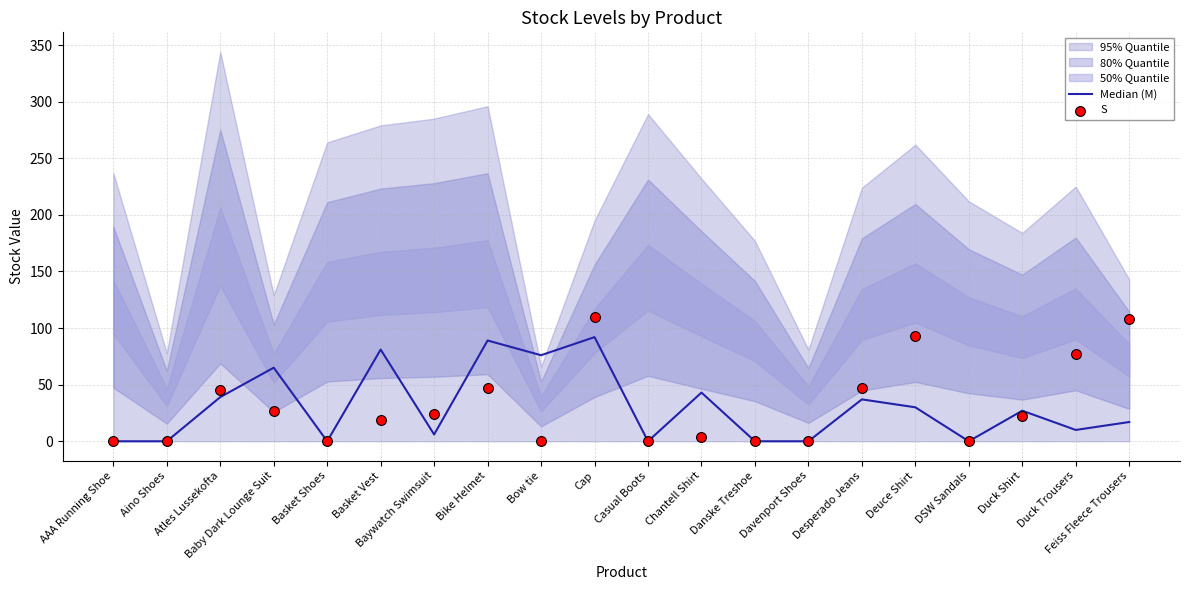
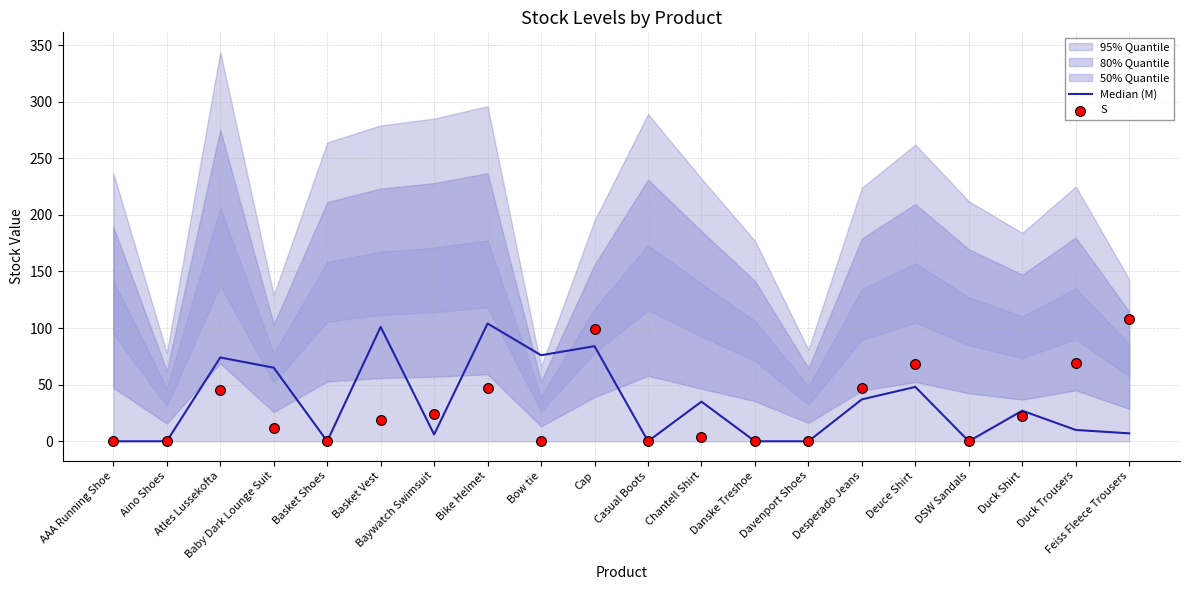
  {
    "Median (M)": {
-     "Atles Lussekofta": 39,
+     "Atles Lussekofta": 74,
      "Baby Dark Lounge Suit": 65,
-     "Basket Vest": 81,
+     "Basket Vest": 101,
      "Baywatch Swimsuit": 6,
-     "Bike Helmet": 89,
+     "Bike Helmet": 104,
      "Bow tie": 76,
-     "Cap": 92,
-     "Chantell Shirt": 43,
+     "Cap": 84,
+     "Chantell Shirt": 35,
      "Desperado Jeans": 37,
-     "Deuce Shirt": 30,
+     "Deuce Shirt": 48,
      "Duck Shirt": 27,
      "Duck Trousers": 10,
-     "Feiss Fleece Trousers": 17
+     "Feiss Fleece Trousers": 7
    },
    "S": {
-     "Baby Dark Lounge Suit": 27,
-     "Cap": 110,
-     "Deuce Shirt": 93,
-     "Duck Trousers": 77
+     "Baby Dark Lounge Suit": 12,
+     "Cap": 99,
+     "Deuce Shirt": 68,
+     "Duck Trousers": 69
    }
  }
